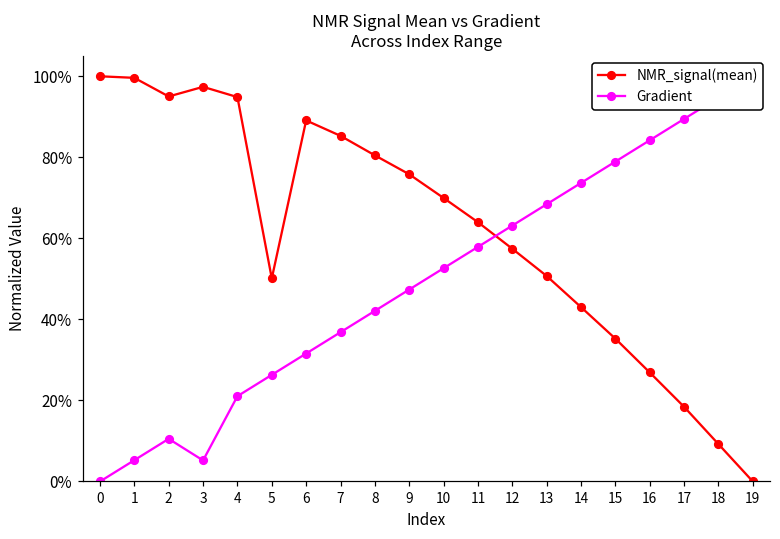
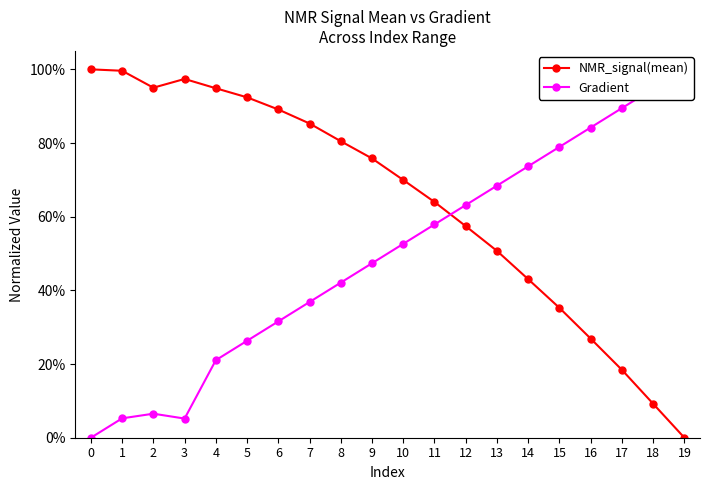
  {
    "NMR_signal(mean)": {
      "0": "100%",
      "1": "100%",
      "2": "95%",
      "3": "97%",
      "4": "95%",
-     "5": "50%",
+     "5": "92%",
      "6": "89%",
      "7": "85%",
      "8": "80%",
      "9": "76%",
      "10": "70%",
      "11": "64%",
      "12": "57%",
      "13": "51%",
      "14": "43%",
      "15": "35%",
      "16": "27%",
      "17": "18%",
      "18": "9%",
      "19": "0%"
    },
    "Gradient": {
      "0": "0%",
      "1": "5%",
-     "2": "11%",
+     "2": "7%",
      "3": "5%",
      "4": "21%",
      "5": "26%",
      "6": "32%",
      "7": "37%",
      "8": "42%",
      "9": "47%",
      "10": "53%",
      "11": "58%",
      "12": "63%",
      "13": "68%",
      "14": "74%",
      "15": "79%",
      "16": "84%",
      "17": "89%"
    }
  }
